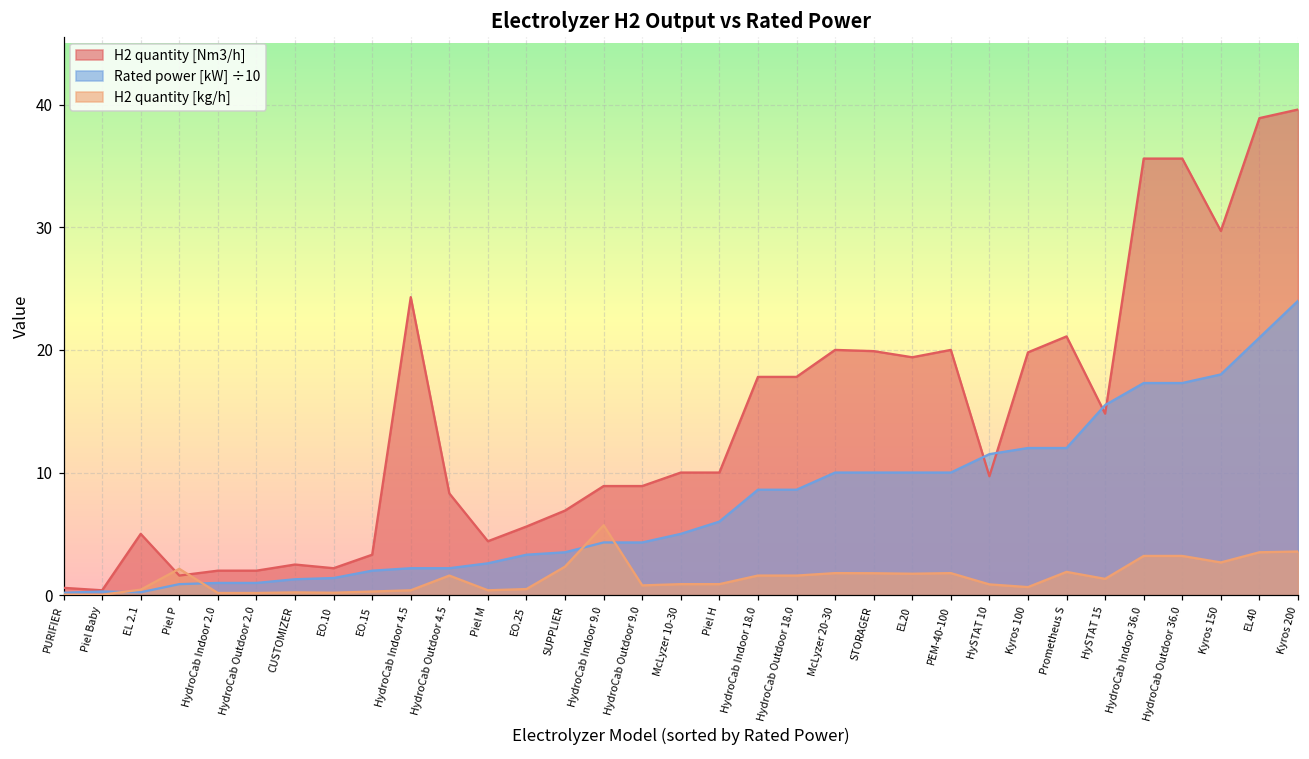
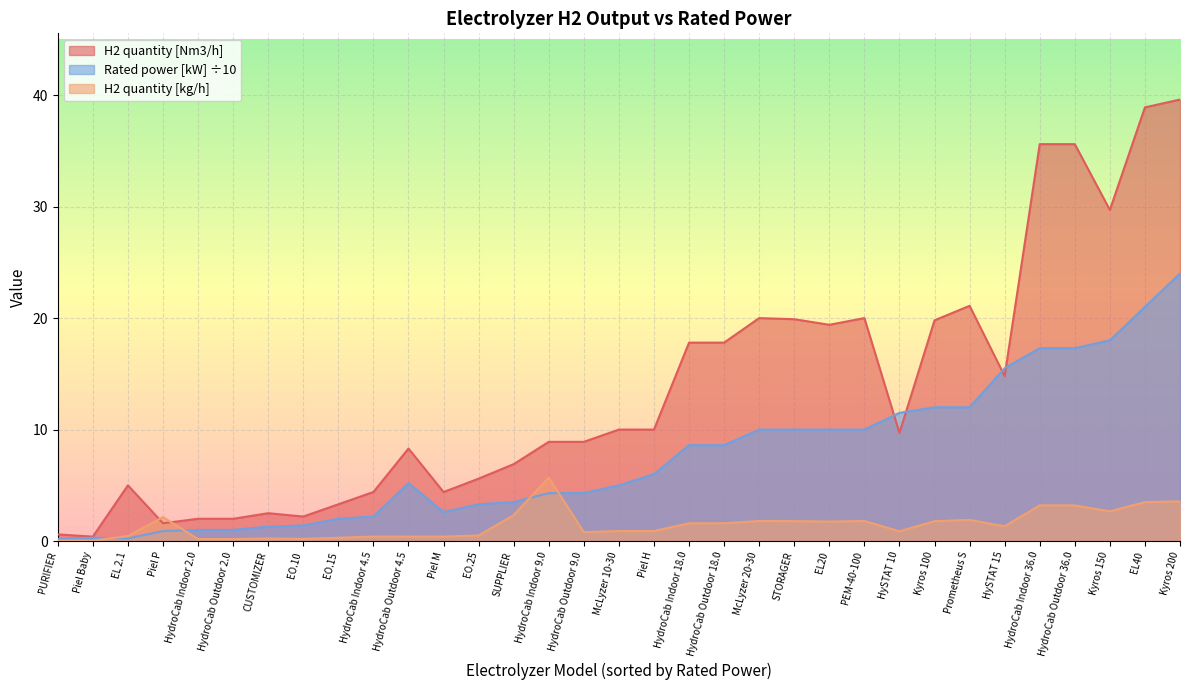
  {
    "H2 quantity [Nm3/h]": {
      "PURIFIER": 0.6,
      "EL 2.1": 5.0,
      "Piel P": 1.6,
      "HydroCab Indoor 2.0": 2.0,
      "HydroCab Outdoor 2.0": 2.0,
      "CUSTOMIZER": 2.5,
      "EO.10": 2.2,
      "EO.15": 3.3,
-     "HydroCab Indoor 4.5": 24.3,
+     "HydroCab Indoor 4.5": 4.4,
      "HydroCab Outdoor 4.5": 8.3,
      "Piel M": 4.4,
      "EO.25": 5.6,
      "SUPPLIER": 6.9,
      "HydroCab Indoor 9.0": 8.9,
      "HydroCab Outdoor 9.0": 8.9,
      "McLyzer 10-30": 10.0,
      "Piel H": 10.0,
      "HydroCab Indoor 18.0": 17.8,
      "HydroCab Outdoor 18.0": 17.8,
      "McLyzer 20-30": 20.0,
      "STORAGER": 19.9,
      "EL20": 19.4,
      "PEM-40-100": 20.0,
      "HySTAT 10": 9.7,
      "Kyros 100": 19.8,
      "Prometheus S": 21.1,
      "HySTAT 15": 14.8,
      "HydroCab Indoor 36.0": 35.6,
      "HydroCab Outdoor 36.0": 35.6,
      "Kyros 150": 29.7,
      "EL40": 38.9,
      "Kyros 200": 39.6
    },
    "Rated power [kW] ÷10": {
      "Piel P": 0.9,
      "HydroCab Indoor 2.0": 1.0,
      "HydroCab Outdoor 2.0": 1.0,
      "CUSTOMIZER": 1.3,
      "EO.10": 1.4,
      "EO.15": 2.0,
      "HydroCab Indoor 4.5": 2.2,
-     "HydroCab Outdoor 4.5": 2.2,
+     "HydroCab Outdoor 4.5": 5.2,
      "Piel M": 2.6,
      "EO.25": 3.3,
      "SUPPLIER": 3.5,
      "HydroCab Indoor 9.0": 4.3,
      "HydroCab Outdoor 9.0": 4.3,
      "McLyzer 10-30": 5.0,
      "Piel H": 6.0,
      "HydroCab Indoor 18.0": 8.6,
      "HydroCab Outdoor 18.0": 8.6,
      "McLyzer 20-30": 10.0,
      "STORAGER": 10.0,
      "EL20": 10.0,
      "PEM-40-100": 10.0,
      "HySTAT 10": 11.5,
      "Kyros 100": 12.0,
      "Prometheus S": 12.0,
      "HySTAT 15": 15.5,
      "HydroCab Indoor 36.0": 17.3,
      "HydroCab Outdoor 36.0": 17.3,
      "Kyros 150": 18.0,
      "EL40": 21.0,
      "Kyros 200": 24.0
    },
    "H2 quantity [kg/h]": {
      "Piel Baby": 0.0,
      "Piel P": 2.2,
      "HydroCab Indoor 2.0": 0.2,
      "HydroCab Outdoor 2.0": 0.2,
      "CUSTOMIZER": 0.2,
      "EO.10": 0.2,
      "EO.15": 0.3,
      "HydroCab Indoor 4.5": 0.4,
-     "HydroCab Outdoor 4.5": 1.6,
+     "HydroCab Outdoor 4.5": 0.4,
      "Piel M": 0.4,
      "EO.25": 0.5,
      "SUPPLIER": 2.3,
      "HydroCab Indoor 9.0": 5.7,
      "HydroCab Outdoor 9.0": 0.8,
      "McLyzer 10-30": 0.9,
      "Piel H": 0.9,
      "HydroCab Indoor 18.0": 1.6,
      "HydroCab Outdoor 18.0": 1.6,
      "McLyzer 20-30": 1.8,
      "STORAGER": 1.8,
      "EL20": 1.8,
      "PEM-40-100": 1.8,
      "HySTAT 10": 0.9,
-     "Kyros 100": 0.7,
+     "Kyros 100": 1.8,
      "Prometheus S": 1.9,
      "HySTAT 15": 1.3,
      "HydroCab Indoor 36.0": 3.2,
      "HydroCab Outdoor 36.0": 3.2,
      "Kyros 150": 2.7,
      "EL40": 3.5,
      "Kyros 200": 3.6
    }
  }
